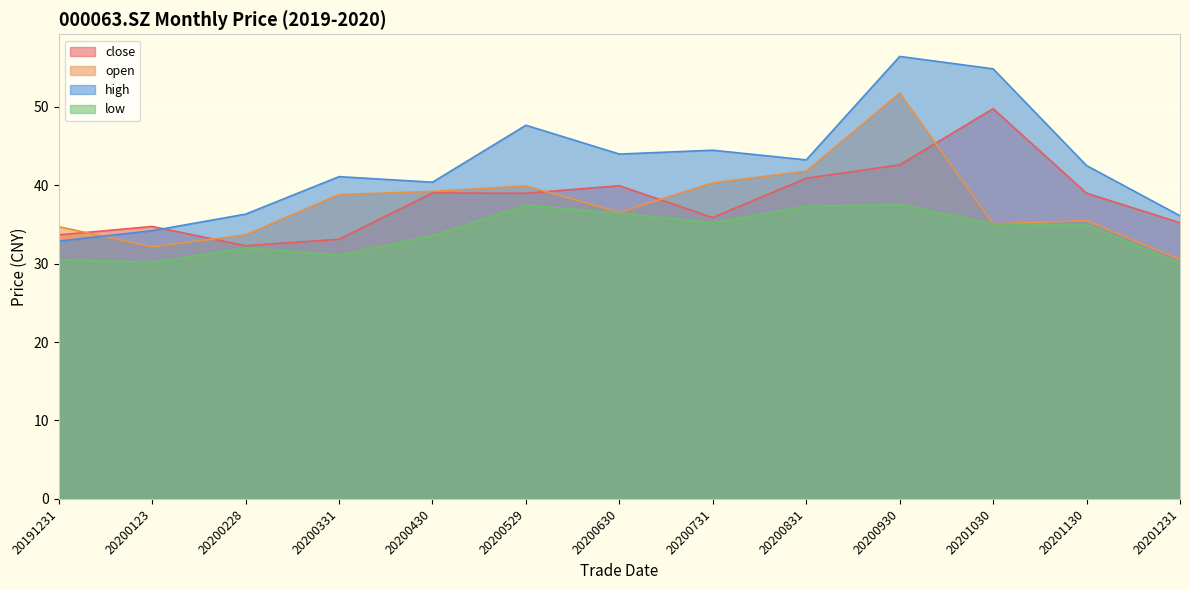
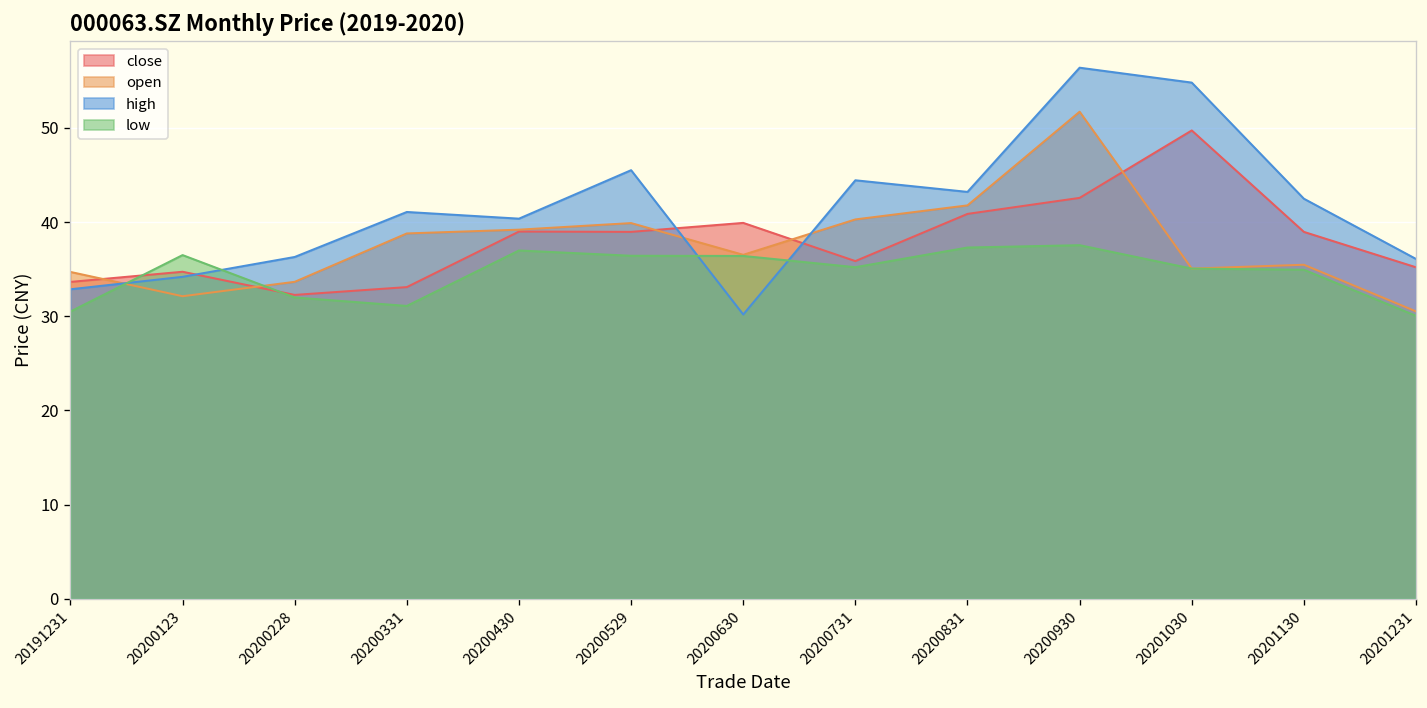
  {
    "high": {
      "20191231": 33,
      "20200123": 34,
      "20200228": 36,
      "20200331": 41,
      "20200430": 40,
-     "20200529": 48,
-     "20200630": 44,
+     "20200529": 46,
+     "20200630": 30,
      "20200731": 44,
      "20200831": 43,
      "20200930": 56,
      "20201030": 55,
      "20201130": 42,
      "20201231": 36
    },
    "low": {
      "20191231": 31,
-     "20200123": 30,
+     "20200123": 37,
      "20200331": 31,
-     "20200430": 34,
-     "20200529": 37,
+     "20200430": 37,
+     "20200529": 36,
      "20200731": 35,
      "20200831": 37,
      "20200930": 38,
      "20201130": 35,
      "20201231": 30
    }
  }
